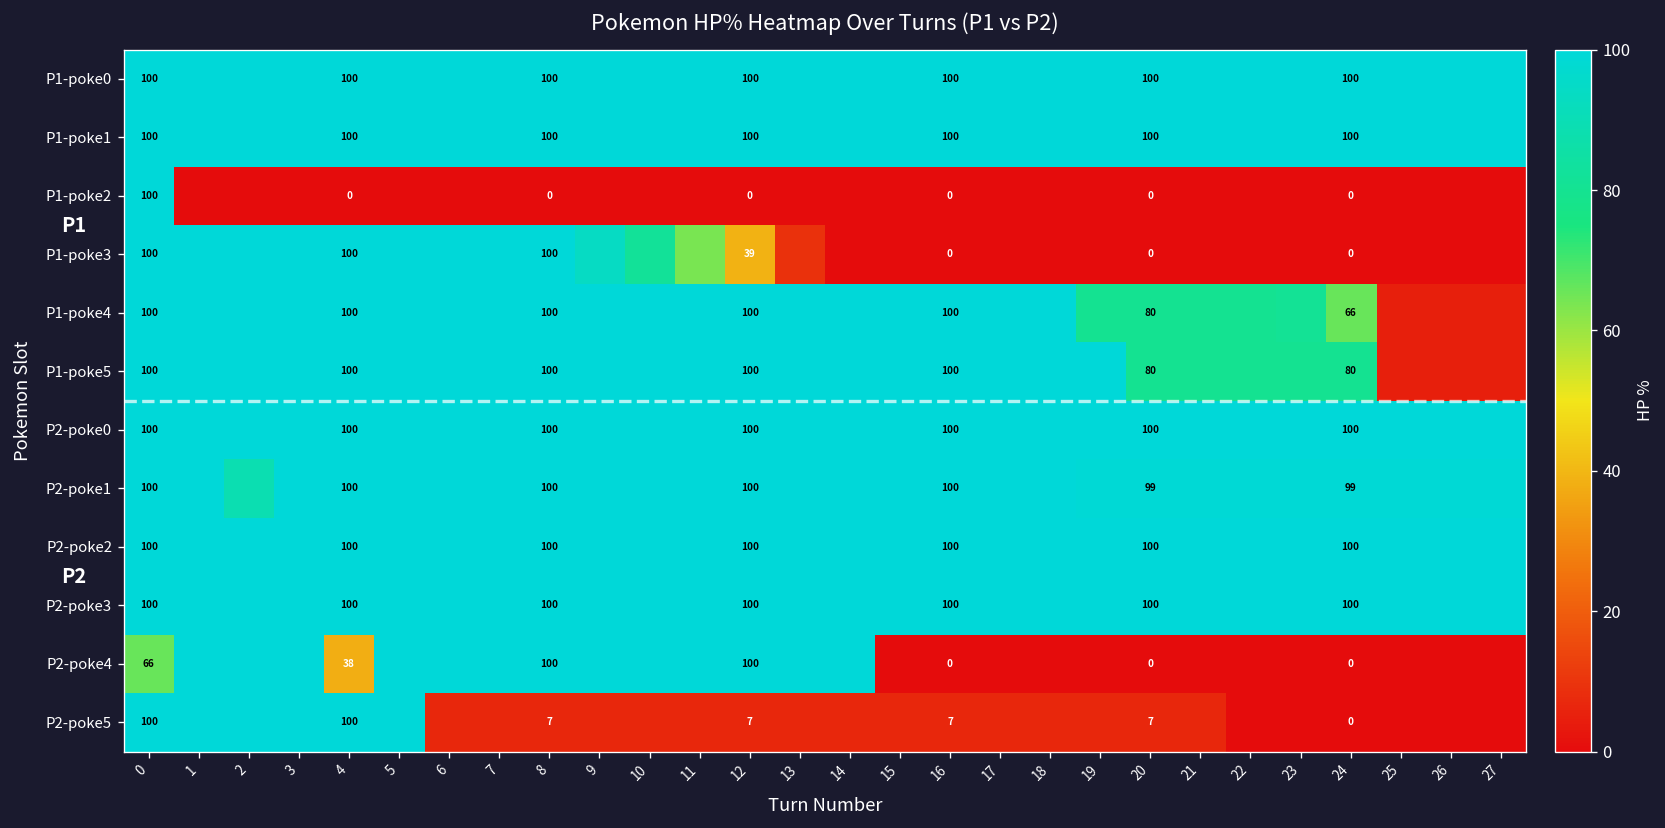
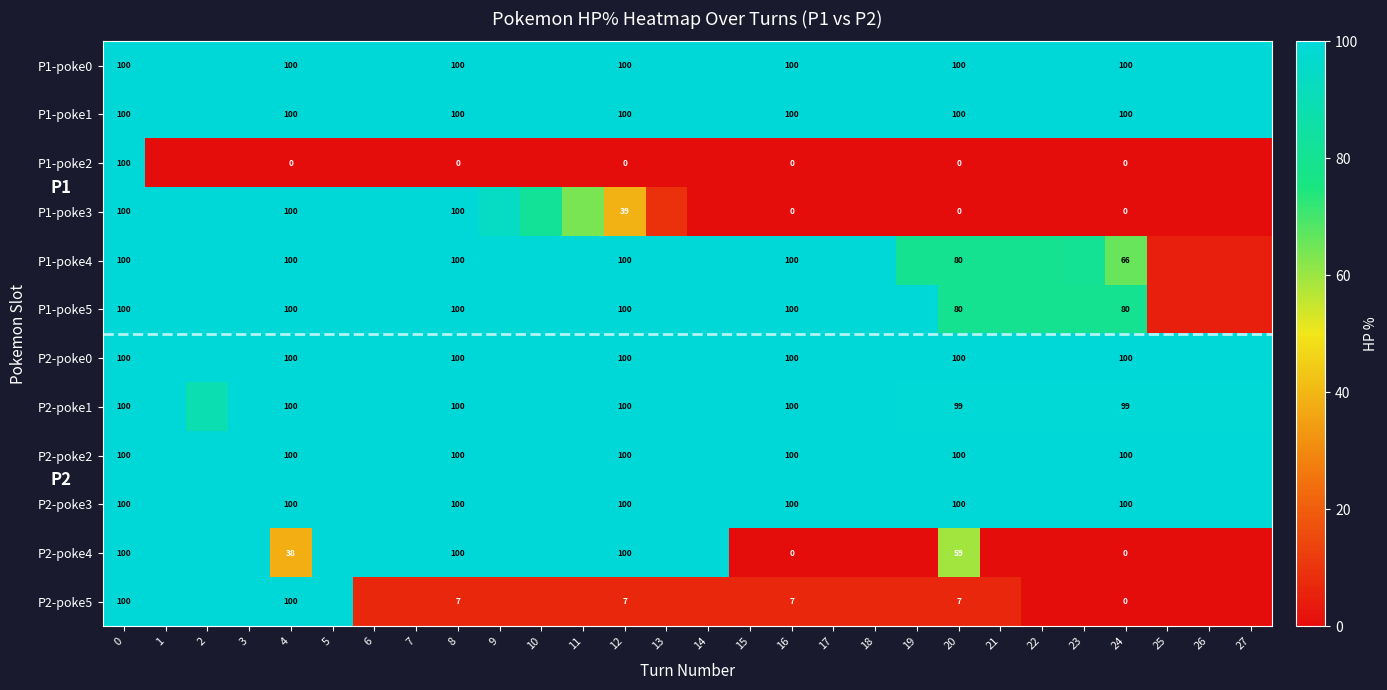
  {
    "P1-poke0": {
      "0": 100,
      "4": 100,
      "8": 100,
      "12": 100,
      "16": 100,
      "20": 100,
      "24": 100
    },
    "P1-poke1": {
      "0": 100,
      "4": 100,
      "8": 100,
      "12": 100,
      "16": 100,
      "20": 100,
      "24": 100
    },
    "P1-poke2": {
      "0": 100,
      "4": 0,
      "8": 0,
      "12": 0,
      "16": 0,
      "20": 0,
      "24": 0
    },
    "P1-poke3": {
      "0": 100,
      "4": 100,
      "8": 100,
      "12": 39,
      "16": 0,
      "20": 0,
      "24": 0
    },
    "P1-poke4": {
      "0": 100,
      "4": 100,
      "8": 100,
      "12": 100,
      "16": 100,
      "20": 80,
      "24": 66
    },
    "P1-poke5": {
      "0": 100,
      "4": 100,
      "8": 100,
      "12": 100,
      "16": 100,
      "20": 80,
      "24": 80
    },
    "P2-poke0": {
      "0": 100,
      "4": 100,
      "8": 100,
      "12": 100,
      "16": 100,
      "20": 100,
      "24": 100
    },
    "P2-poke1": {
      "0": 100,
      "4": 100,
      "8": 100,
      "12": 100,
      "16": 100,
      "20": 99,
      "24": 99
    },
    "P2-poke2": {
      "0": 100,
      "4": 100,
      "8": 100,
      "12": 100,
      "16": 100,
      "20": 100,
      "24": 100
    },
    "P2-poke3": {
      "0": 100,
      "4": 100,
      "8": 100,
      "12": 100,
      "16": 100,
      "20": 100,
      "24": 100
    },
    "P2-poke4": {
-     "0": 66,
+     "0": 100,
      "4": 38,
      "8": 100,
      "12": 100,
      "16": 0,
-     "20": 0,
+     "20": 59,
      "24": 0
    },
    "P2-poke5": {
      "0": 100,
      "4": 100,
      "8": 7,
      "12": 7,
      "16": 7,
      "20": 7,
      "24": 0
    }
  }
